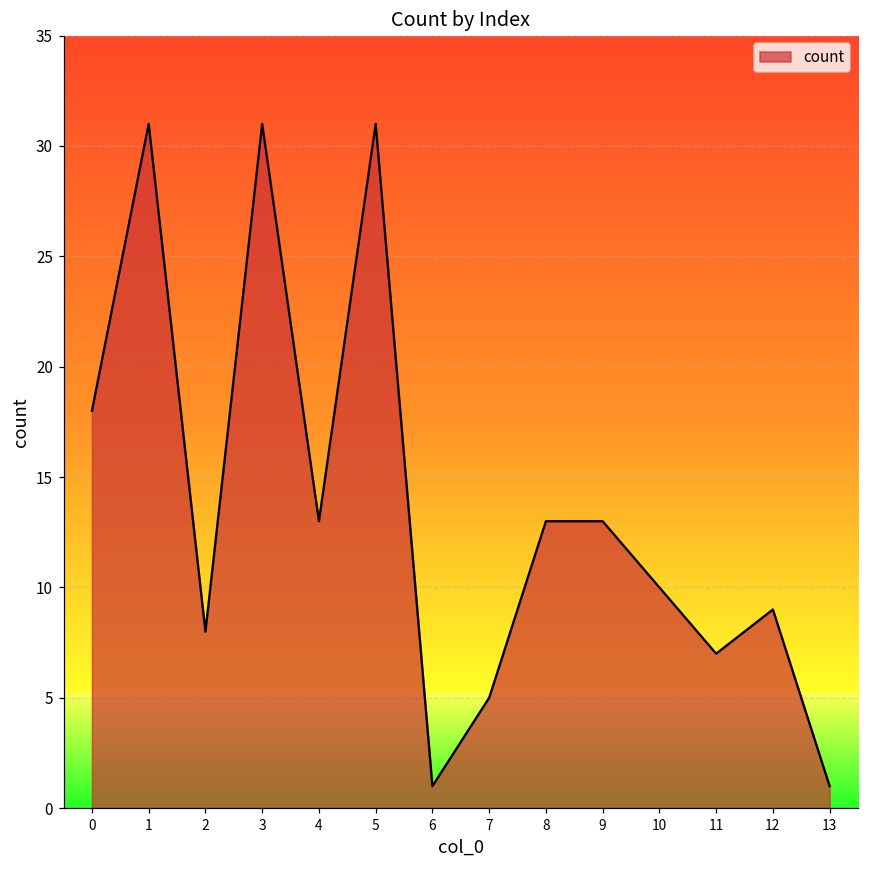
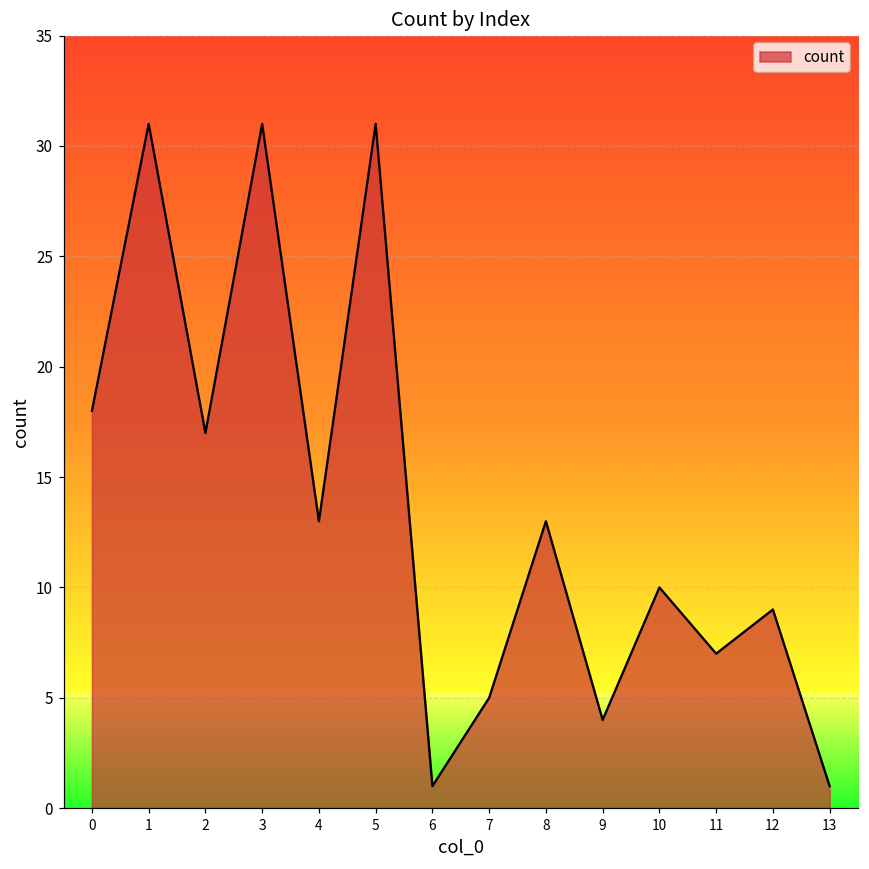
  {
    "0": 18,
    "1": 31,
-   "2": 8,
+   "2": 17,
    "3": 31,
    "4": 13,
    "5": 31,
    "6": 1,
    "7": 5,
    "8": 13,
-   "9": 13,
+   "9": 4,
    "10": 10,
    "11": 7,
    "12": 9,
    "13": 1
  }
